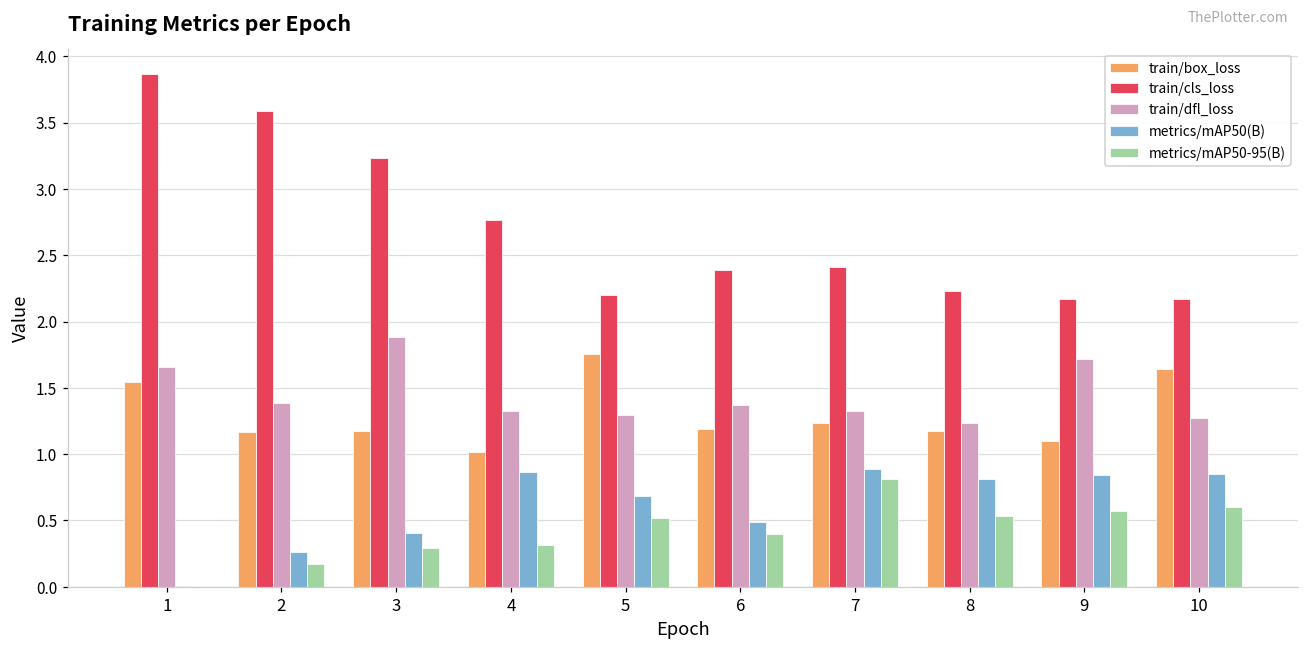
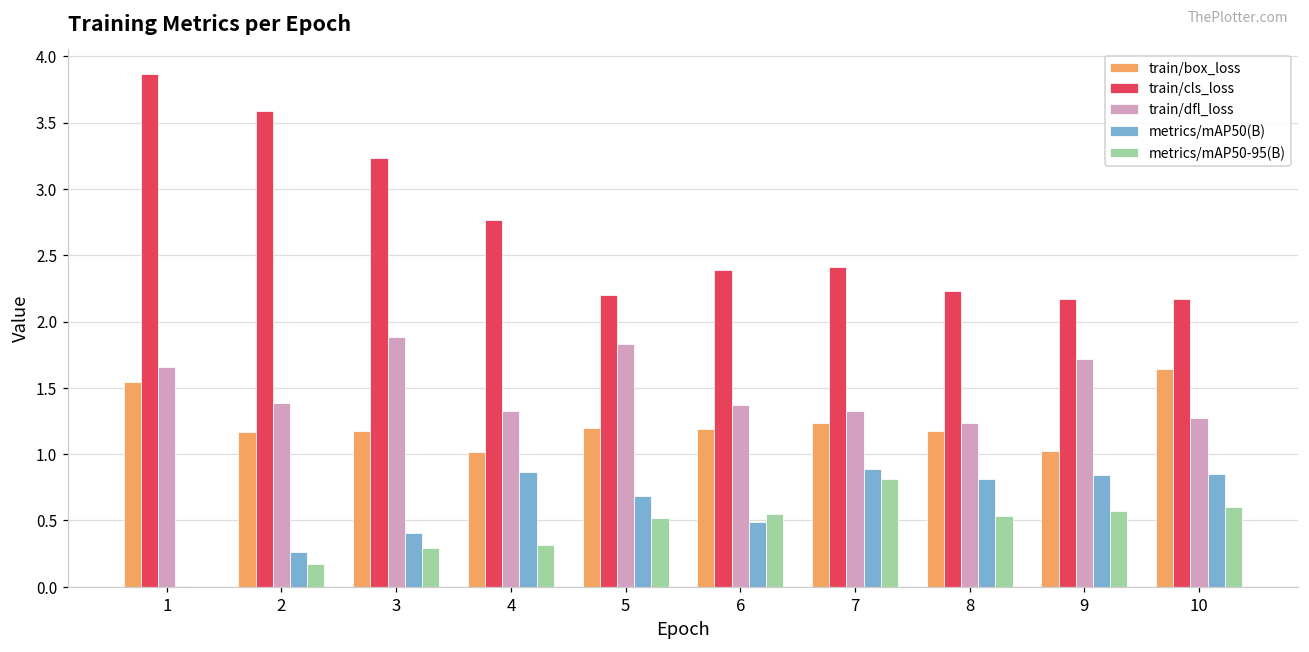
  {
    "train/box_loss": {
      "1": 1.54,
      "2": 1.16,
      "3": 1.18,
      "4": 1.02,
-     "5": 1.76,
+     "5": 1.20,
      "6": 1.19,
      "7": 1.24,
      "8": 1.17,
-     "9": 1.10,
+     "9": 1.02,
      "10": 1.64
    },
    "train/cls_loss": {
      "1": 3.86,
      "2": 3.59,
      "3": 3.23,
      "4": 2.77,
      "5": 2.20,
      "6": 2.39,
      "7": 2.41,
      "8": 2.23,
      "9": 2.17,
      "10": 2.17
    },
    "train/dfl_loss": {
      "1": 1.65,
      "2": 1.39,
      "3": 1.88,
      "4": 1.33,
-     "5": 1.30,
+     "5": 1.83,
      "6": 1.37,
      "7": 1.33,
      "8": 1.24,
      "9": 1.72,
      "10": 1.28
    },
    "metrics/mAP50(B)": {
      "2": 0.26,
      "3": 0.41,
      "4": 0.87,
      "5": 0.68,
      "6": 0.49,
      "7": 0.89,
      "8": 0.81,
      "9": 0.84,
      "10": 0.85
    },
    "metrics/mAP50-95(B)": {
      "2": 0.17,
      "3": 0.30,
      "4": 0.32,
      "5": 0.52,
-     "6": 0.40,
+     "6": 0.55,
      "7": 0.81,
      "8": 0.54,
      "9": 0.57,
      "10": 0.60
    }
  }
